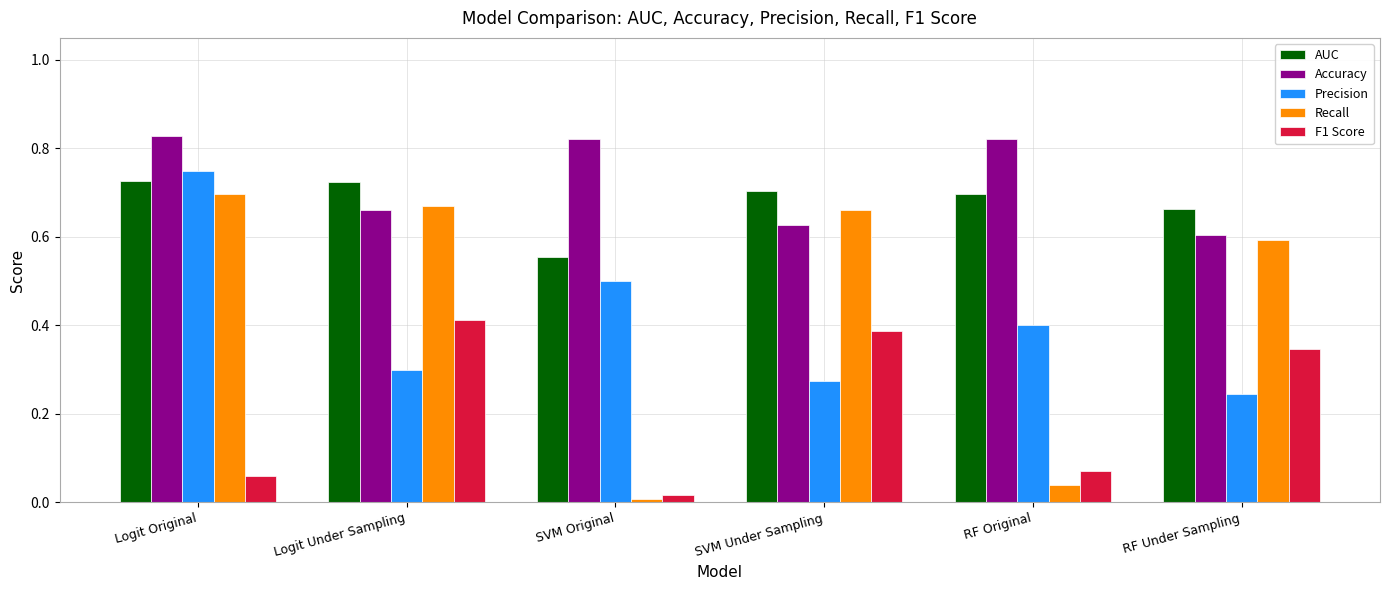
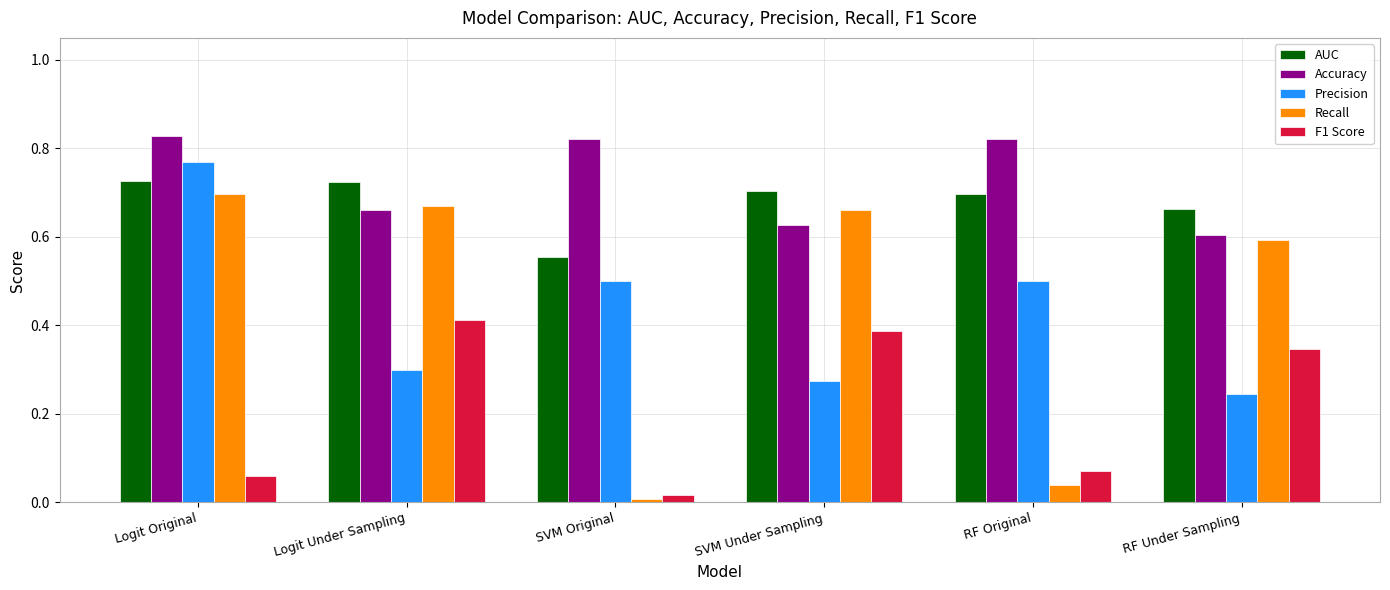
  {
    "AUC": {
      "Logit Original": 0.73,
      "Logit Under Sampling": 0.72,
      "SVM Original": 0.55,
      "SVM Under Sampling": 0.70,
      "RF Original": 0.70,
      "RF Under Sampling": 0.66
    },
    "Accuracy": {
      "Logit Original": 0.83,
      "Logit Under Sampling": 0.66,
      "SVM Original": 0.82,
      "SVM Under Sampling": 0.63,
      "RF Original": 0.82,
      "RF Under Sampling": 0.60
    },
    "Precision": {
-     "Logit Original": 0.75,
+     "Logit Original": 0.77,
      "Logit Under Sampling": 0.30,
      "SVM Original": 0.50,
      "SVM Under Sampling": 0.27,
-     "RF Original": 0.4,
+     "RF Original": 0.5,
      "RF Under Sampling": 0.25
    },
    "Recall": {
      "Logit Original": 0.70,
      "Logit Under Sampling": 0.67,
      "SVM Original": 0.01,
      "SVM Under Sampling": 0.66,
      "RF Original": 0.04,
      "RF Under Sampling": 0.59
    },
    "F1 Score": {
      "Logit Original": 0.06,
      "Logit Under Sampling": 0.41,
      "SVM Original": 0.02,
      "SVM Under Sampling": 0.39,
      "RF Original": 0.07,
      "RF Under Sampling": 0.35
    }
  }
